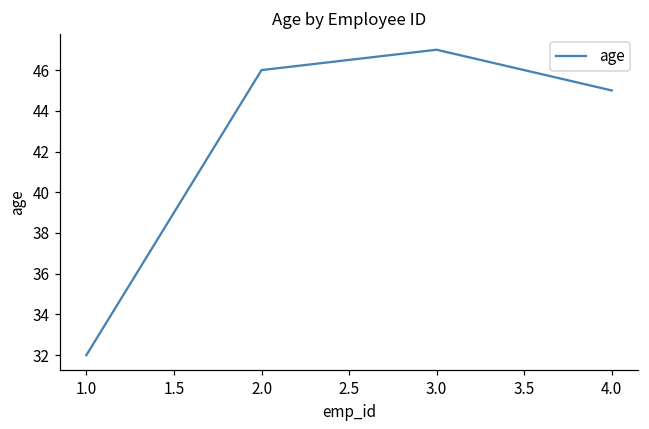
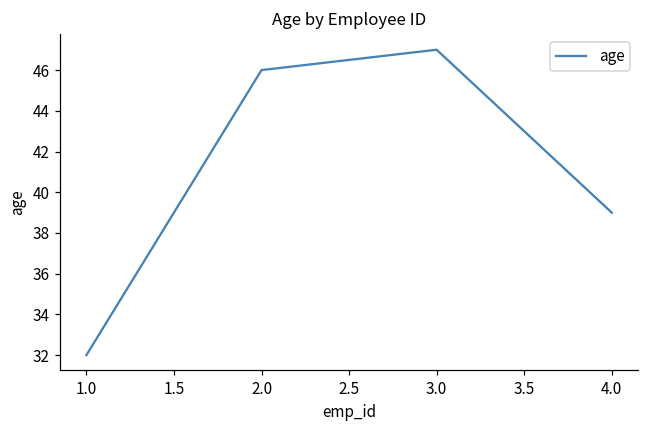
  {
    "1.0": 32,
    "2.0": 46,
    "3.0": 47,
-   "4.0": 45
+   "4.0": 39
  }
